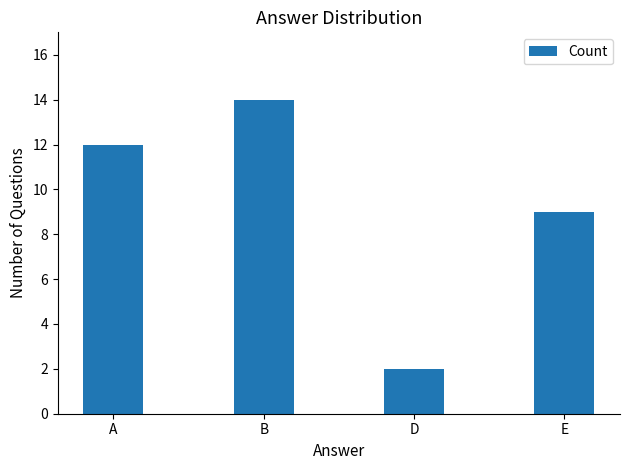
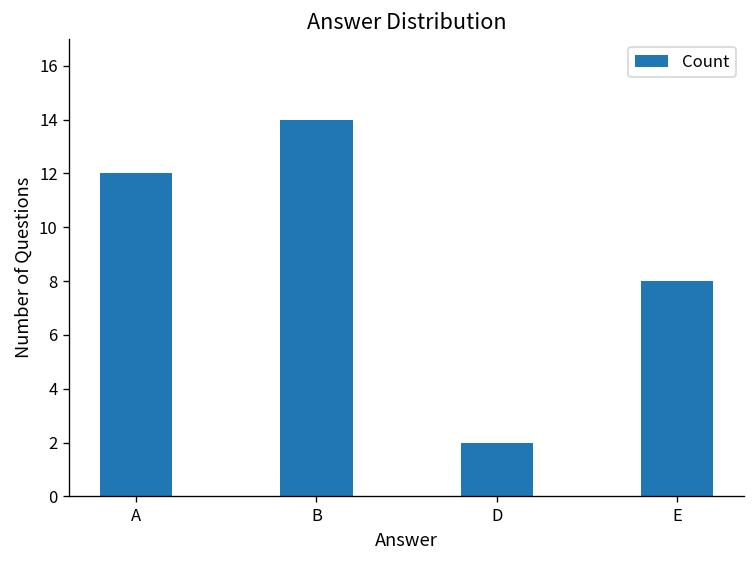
  {
    "A": 12,
    "B": 14,
    "D": 2,
-   "E": 9
+   "E": 8
  }
